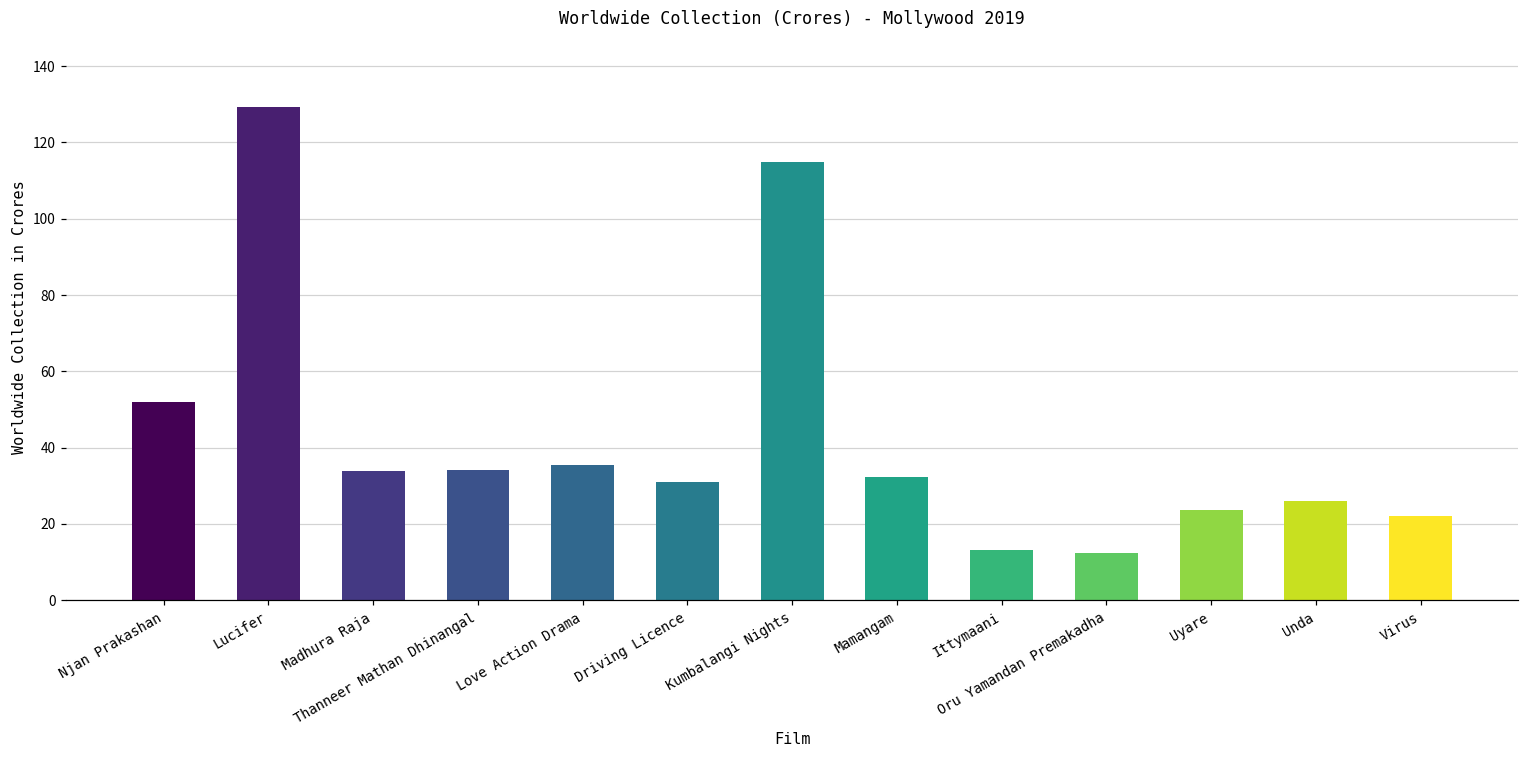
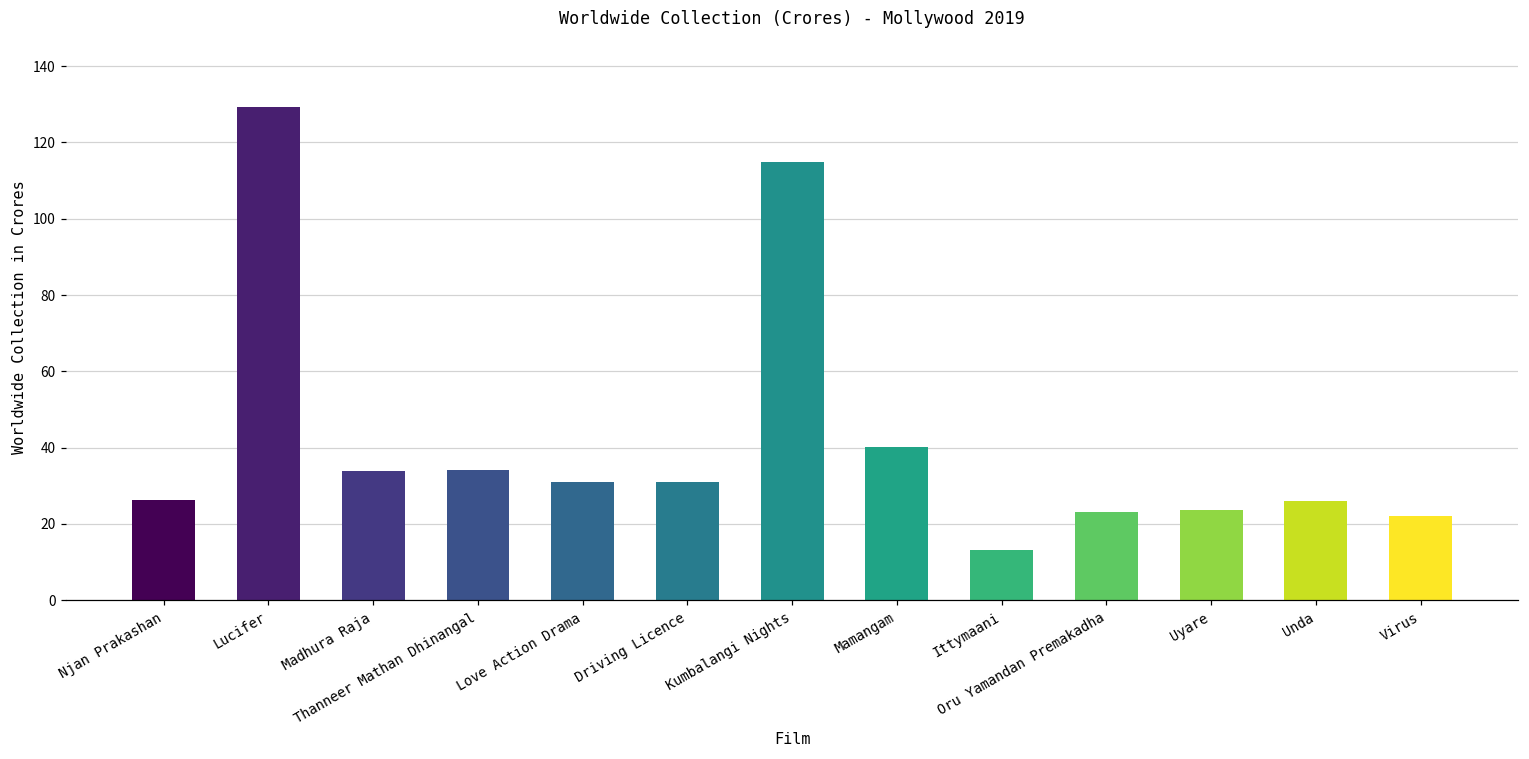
  {
-   "Njan Prakashan": 52,
+   "Njan Prakashan": 26,
    "Lucifer": 129,
    "Madhura Raja": 34,
    "Thanneer Mathan Dhinangal": 34,
-   "Love Action Drama": 36,
+   "Love Action Drama": 31,
    "Driving Licence": 31,
    "Kumbalangi Nights": 115,
-   "Mamangam": 32,
+   "Mamangam": 40,
    "Ittymaani": 13,
-   "Oru Yamandan Premakadha": 12,
+   "Oru Yamandan Premakadha": 23,
    "Uyare": 24,
    "Unda": 26,
    "Virus": 22
  }
